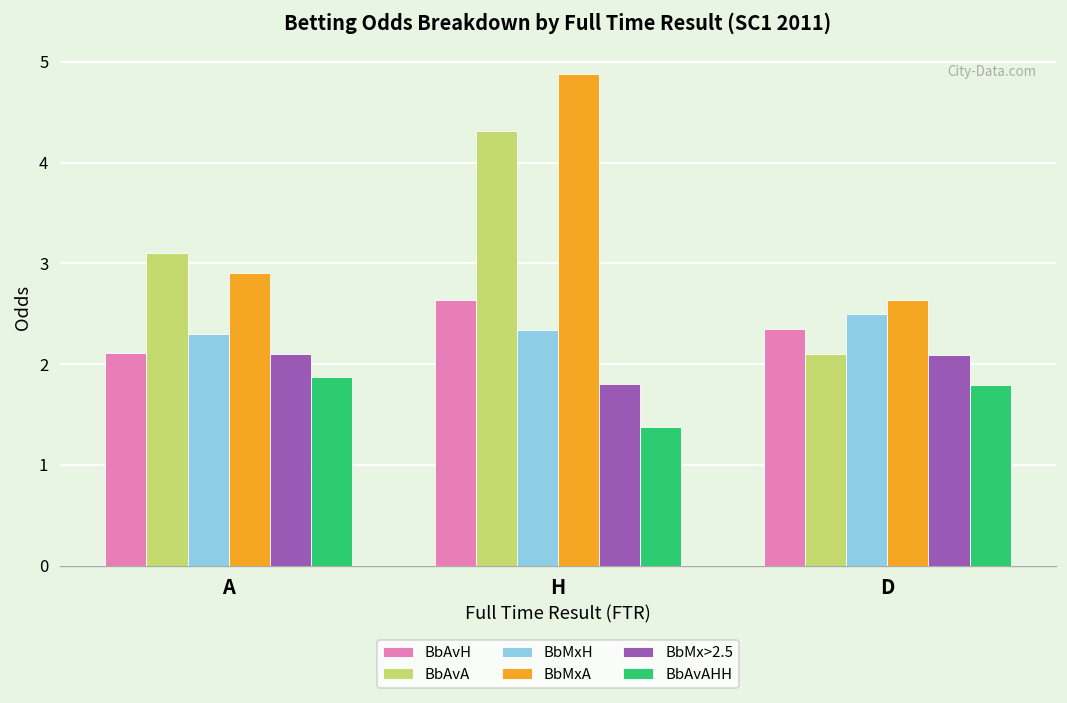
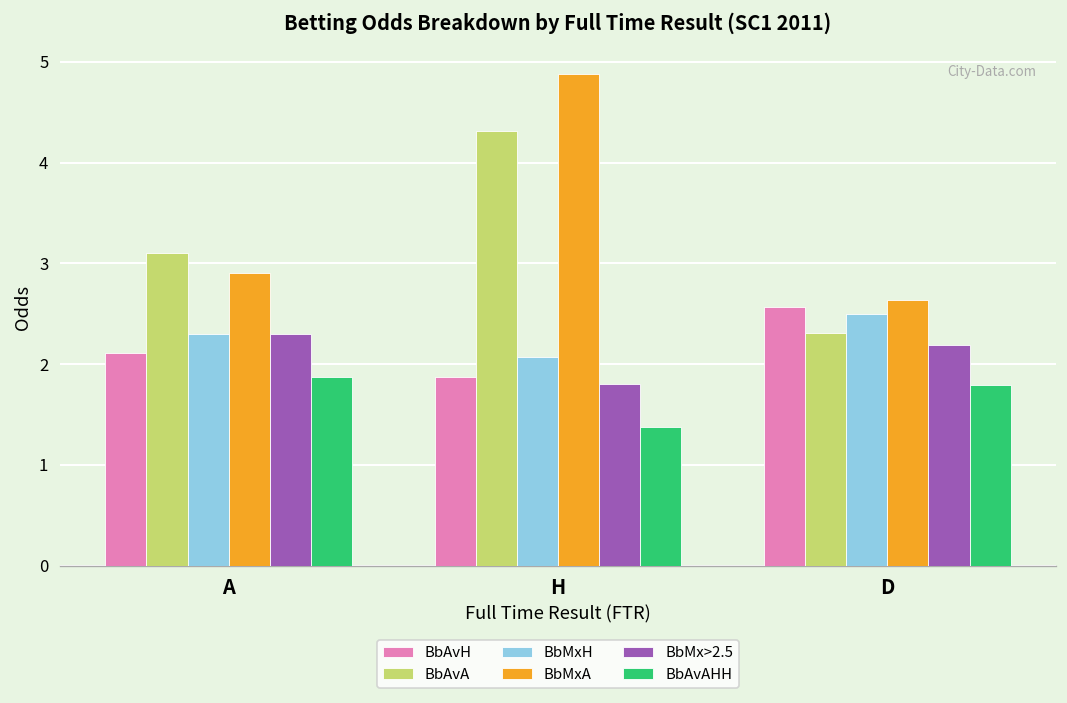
  {
    "BbAvH": {
      "A": 2.1,
-     "H": 2.6,
-     "D": 2.4
+     "H": 1.9,
+     "D": 2.6
    },
    "BbAvA": {
      "A": 3.1,
      "H": 4.3,
-     "D": 2.1
+     "D": 2.3
    },
    "BbMxH": {
      "A": 2.3,
-     "H": 2.3,
+     "H": 2.1,
      "D": 2.5
    },
    "BbMxA": {
      "A": 2.9,
      "H": 4.9,
      "D": 2.6
    },
    "BbMx>2.5": {
-     "A": 2.1,
+     "A": 2.3,
      "H": 1.8,
-     "D": 2.1
+     "D": 2.2
    },
    "BbAvAHH": {
      "A": 1.9,
      "H": 1.4,
      "D": 1.8
    }
  }
